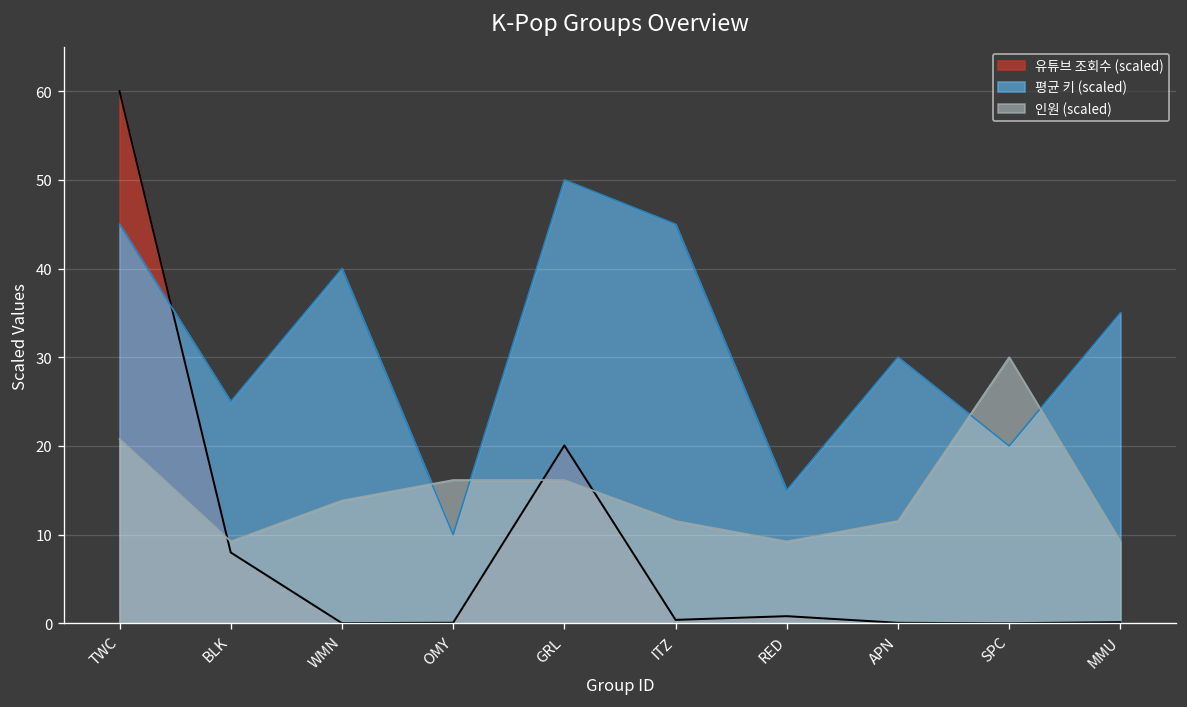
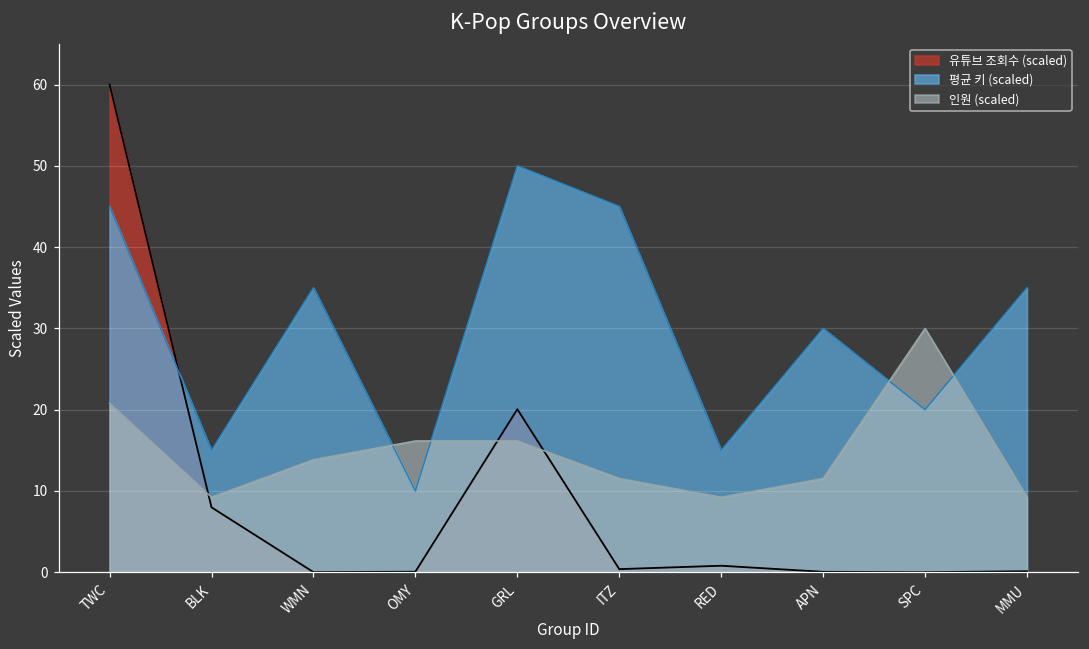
  {
    "유튜브 조회수 (scaled)": {
      "TWC": 60,
      "BLK": 8,
      "WMN": 0,
      "OMY": 0,
      "GRL": 20,
      "ITZ": 0,
      "RED": 1,
      "APN": 0,
      "SPC": 0,
      "MMU": 0
    },
    "평균 키 (scaled)": {
      "TWC": 45,
-     "BLK": 25,
-     "WMN": 40,
+     "BLK": 15,
+     "WMN": 35,
      "OMY": 10,
      "GRL": 50,
      "ITZ": 45,
      "RED": 15,
      "APN": 30,
      "SPC": 20,
      "MMU": 35
    },
    "인원 (scaled)": {
      "TWC": 21,
      "BLK": 9,
      "WMN": 14,
      "OMY": 16,
      "GRL": 16,
      "ITZ": 12,
      "RED": 9,
      "APN": 12,
      "SPC": 30,
      "MMU": 9
    }
  }
